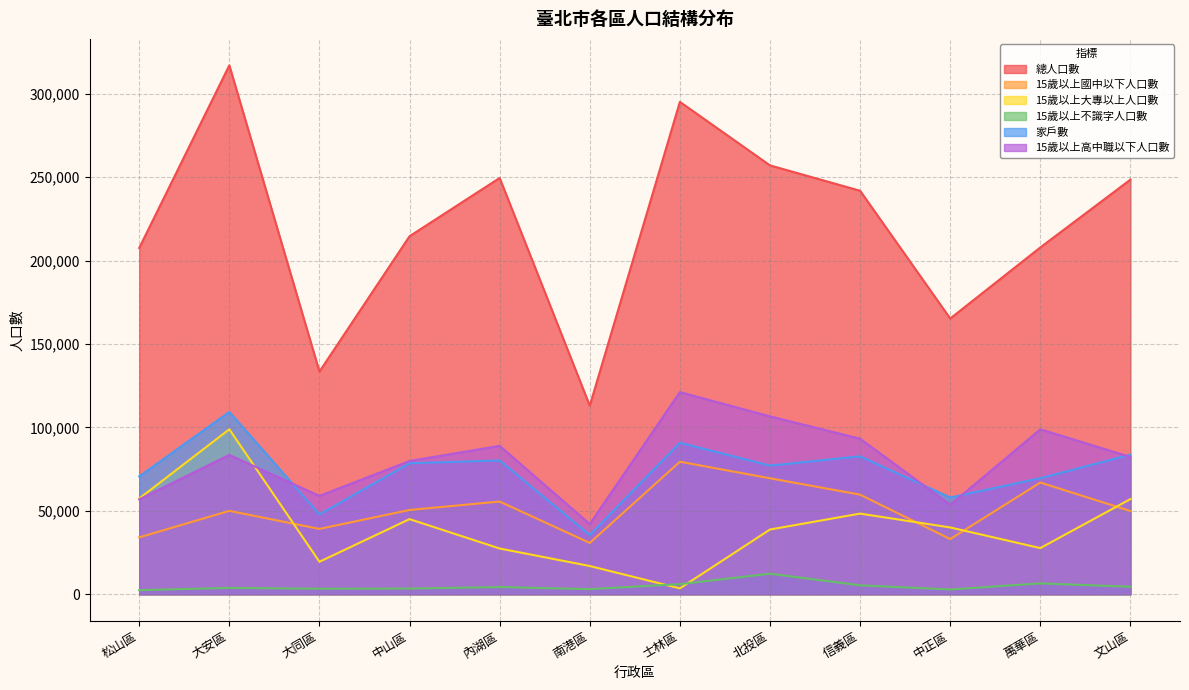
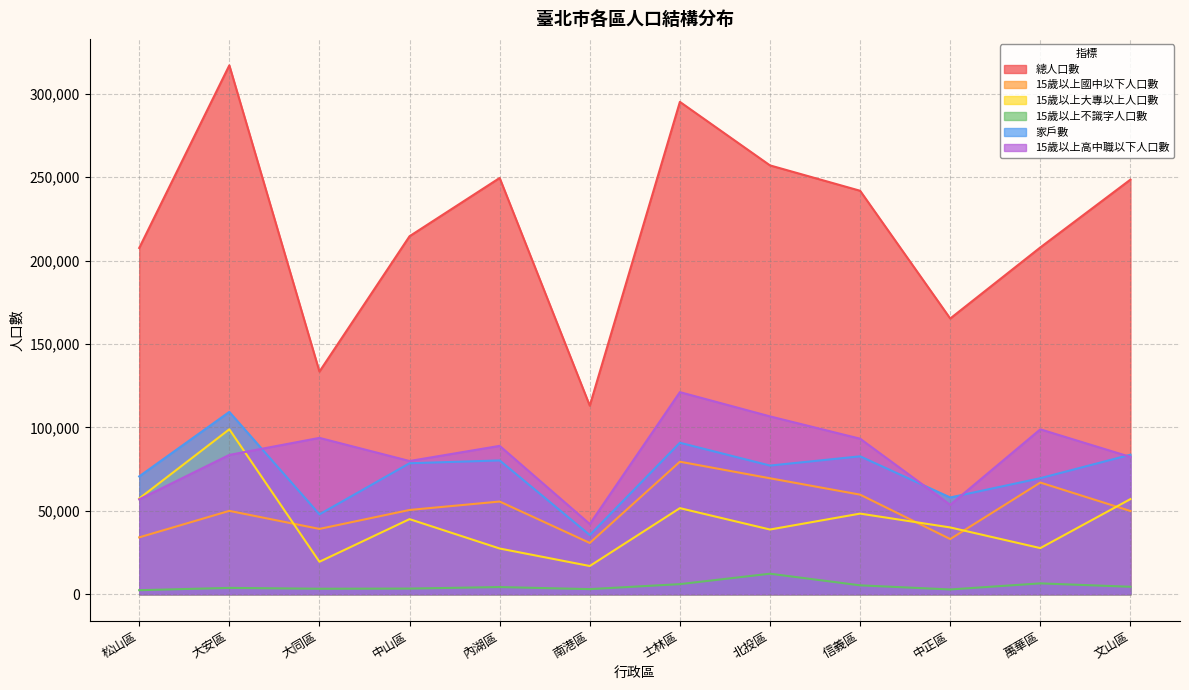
  {
    "總人口數": {
      "松山區": "208,000",
      "大安區": "317,000",
      "大同區": "134,000",
      "中山區": "215,000",
      "內湖區": "250,000",
      "南港區": "113,000",
      "士林區": "295,000",
      "北投區": "257,000",
      "信義區": "242,000",
      "中正區": "165,000",
      "萬華區": "208,000",
      "文山區": "249,000"
    },
    "15歲以上國中以下人口數": {
      "松山區": "34,000",
      "大安區": "50,000",
      "大同區": "39,000",
      "中山區": "51,000",
      "內湖區": "56,000",
      "南港區": "31,000",
      "士林區": "79,000",
      "北投區": "70,000",
      "信義區": "60,000",
      "中正區": "33,000",
      "萬華區": "67,000",
      "文山區": "50,000"
    },
    "15歲以上大專以上人口數": {
      "大安區": "99,000",
      "大同區": "19,000",
      "中山區": "45,000",
      "內湖區": "27,000",
      "南港區": "17,000",
-     "士林區": "4,000",
+     "士林區": "52,000",
      "北投區": "39,000",
      "信義區": "48,000",
      "中正區": "40,000",
      "萬華區": "28,000",
      "文山區": "57,000"
    },
    "15歲以上不識字人口數": {
      "松山區": "2,000",
      "大安區": "4,000",
      "大同區": "3,000",
      "中山區": "3,000",
      "內湖區": "4,000",
      "南港區": "3,000",
      "士林區": "6,000",
      "北投區": "12,000",
      "信義區": "5,000",
      "中正區": "3,000",
      "萬華區": "7,000",
      "文山區": "4,000"
    },
    "家戶數": {
      "松山區": "71,000",
      "大安區": "109,000",
      "大同區": "48,000",
      "內湖區": "80,000",
      "南港區": "36,000",
      "士林區": "91,000",
      "北投區": "77,000",
      "信義區": "83,000",
      "中正區": "58,000",
      "萬華區": "70,000"
    },
    "15歲以上高中職以下人口數": {
      "大安區": "84,000",
-     "大同區": "59,000",
+     "大同區": "94,000",
      "內湖區": "89,000",
      "南港區": "42,000",
      "士林區": "121,000",
      "北投區": "107,000",
      "信義區": "93,000",
      "中正區": "54,000",
      "萬華區": "99,000"
    }
  }
